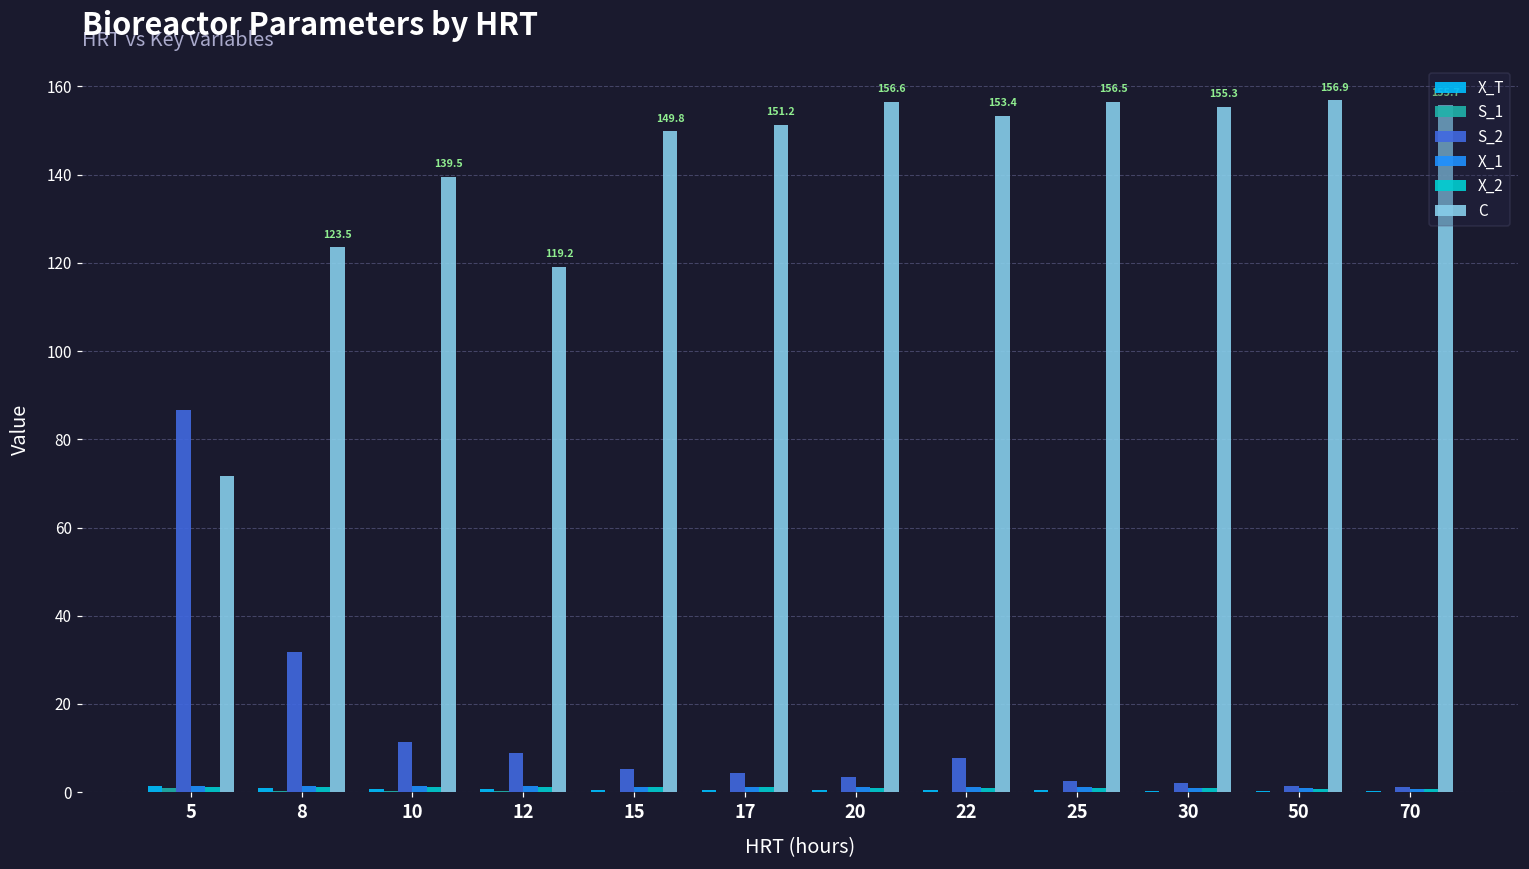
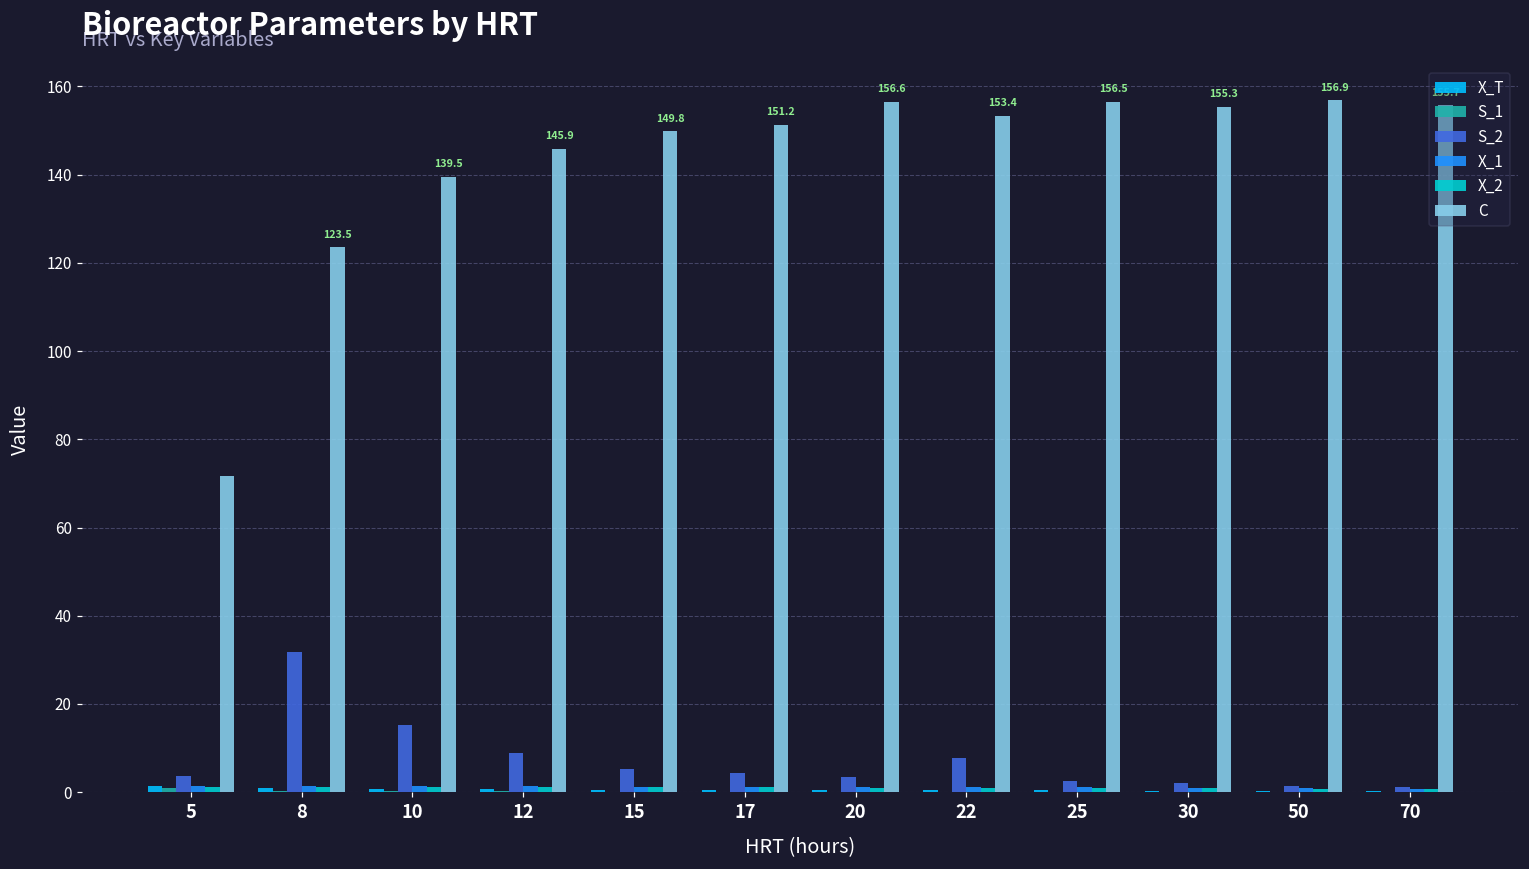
  {
    "S_2": {
-     "5": 87,
+     "5": 4,
      "8": 32,
-     "10": 11,
+     "10": 15,
      "12": 9,
      "15": 5,
      "17": 4,
      "20": 3,
      "22": 8,
      "25": 3,
      "30": 2,
      "50": 1,
      "70": 1
    },
    "C": {
      "8": 123.5,
      "10": 139.5,
-     "12": 119.2,
+     "12": 145.9,
      "15": 149.8,
      "17": 151.2,
      "20": 156.6,
      "22": 153.4,
      "25": 156.5,
      "30": 155.3,
      "50": 156.9
    }
  }
